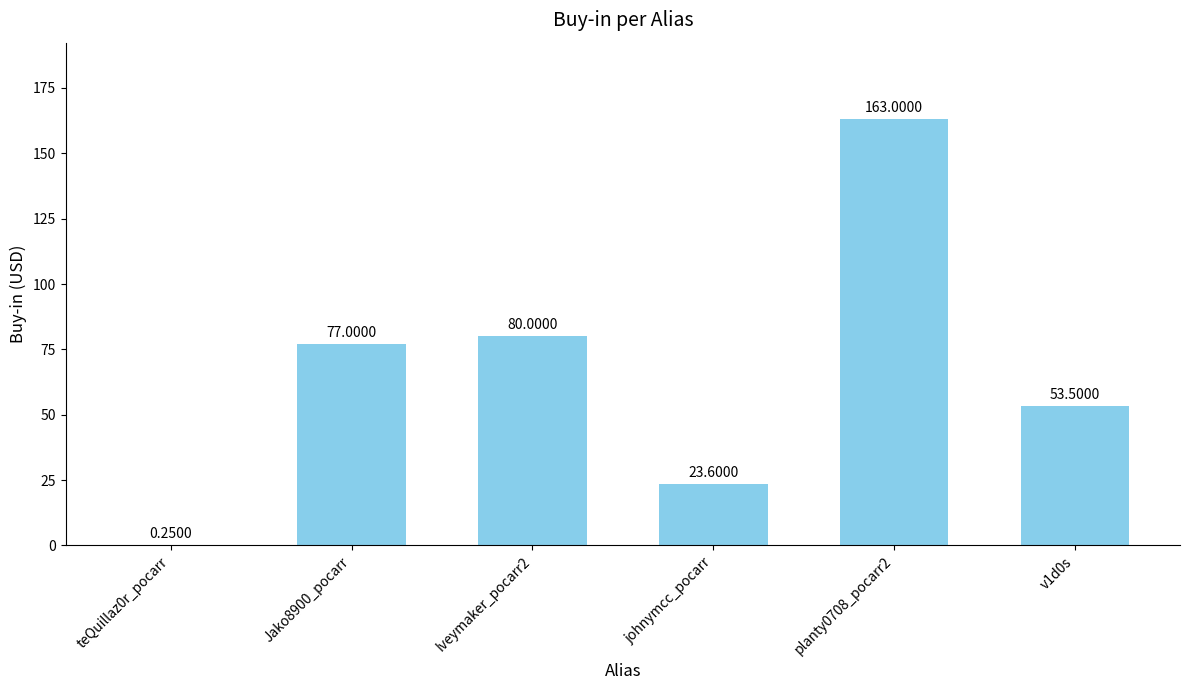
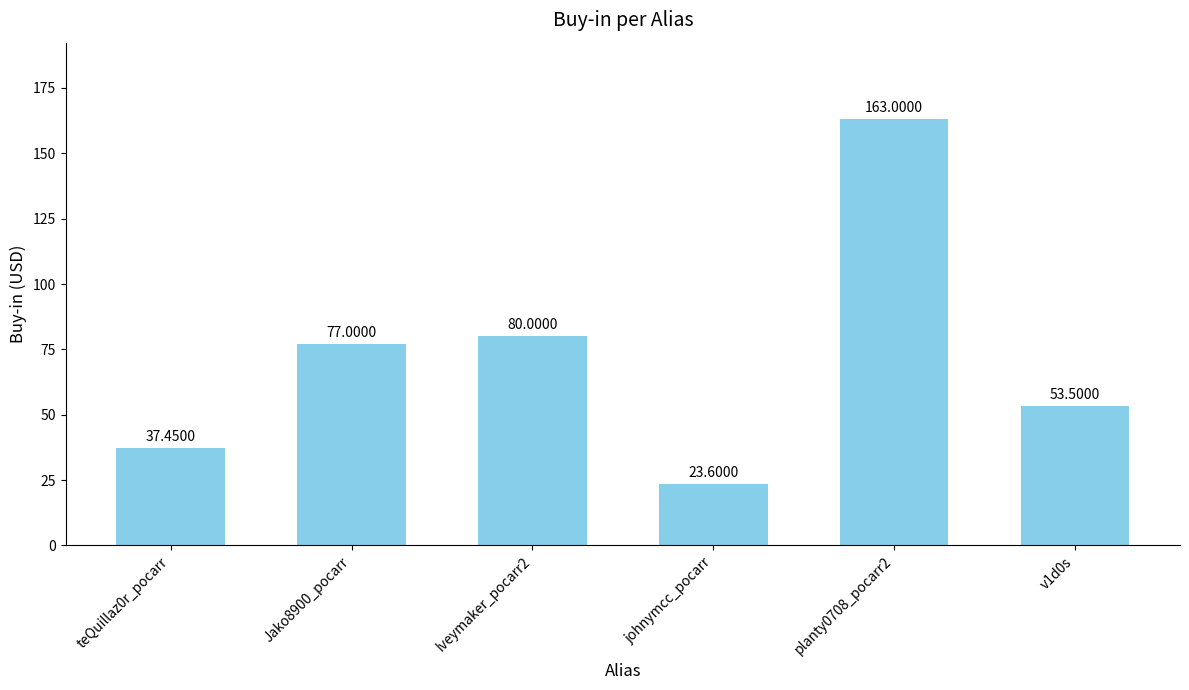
  {
-   "teQuillaz0r_pocarr": 0.2500,
+   "teQuillaz0r_pocarr": 37.4500,
    "Jako8900_pocarr": 77.0000,
    "Iveymaker_pocarr2": 80.0000,
    "johnymcc_pocarr": 23.6000,
    "planty0708_pocarr2": 163.0000,
    "v1d0s": 53.5000
  }
